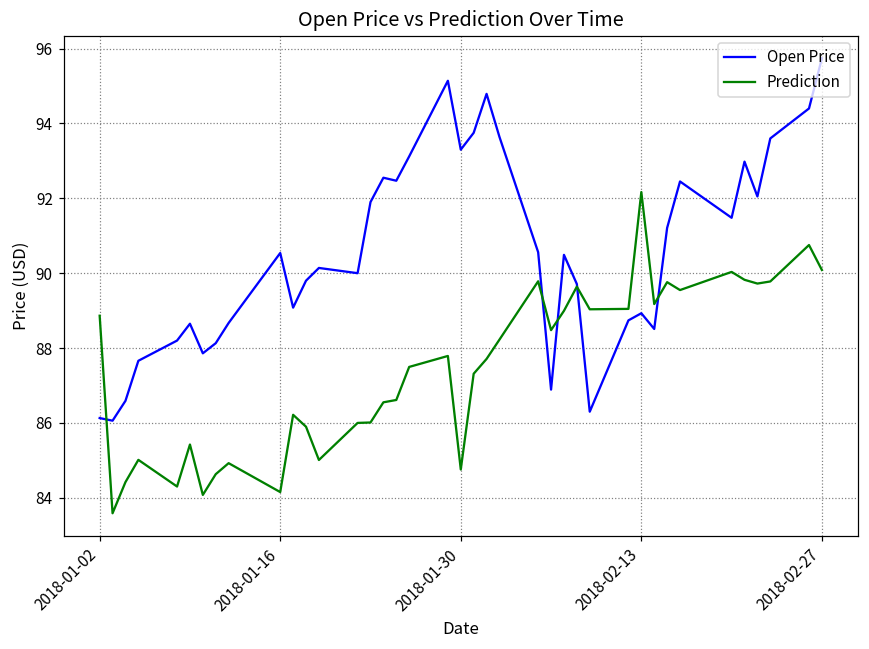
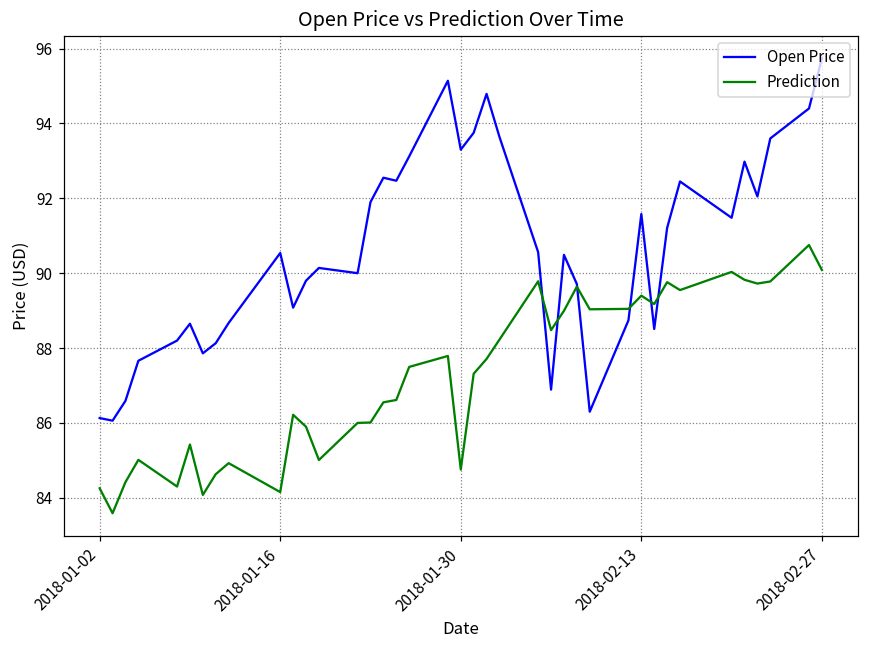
  {
    "Open Price": {
      "2018-01-02": 86.1,
      "2018-01-16": 90.5,
      "2018-01-30": 93.3,
-     "2018-02-13": 88.9
+     "2018-02-13": 91.6
    },
    "Prediction": {
-     "2018-01-02": 88.9,
+     "2018-01-02": 84.3,
      "2018-01-16": 84.2,
      "2018-01-30": 84.8,
-     "2018-02-13": 92.2,
+     "2018-02-13": 89.4,
      "2018-02-27": 90.1
    }
  }
